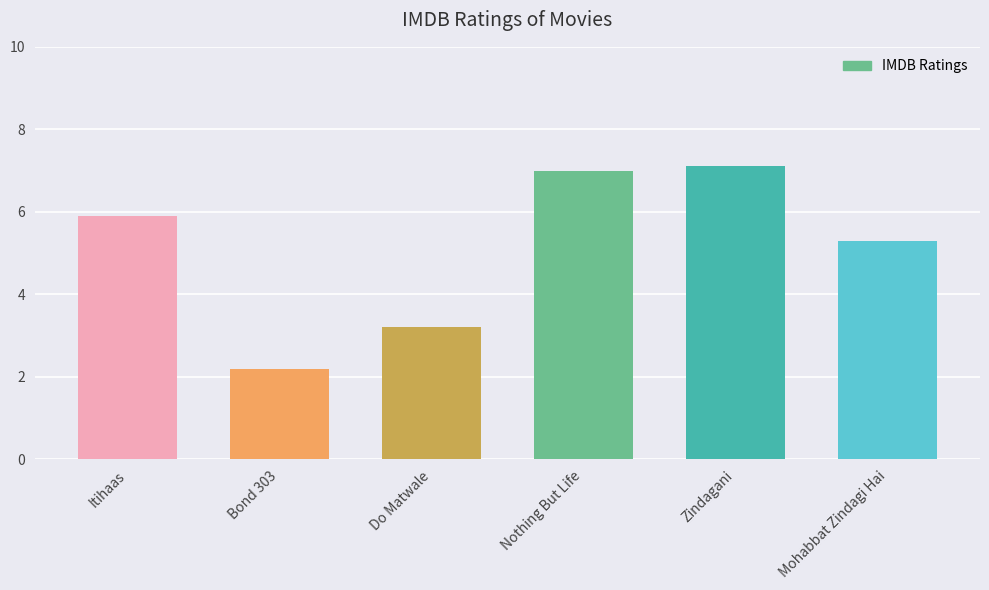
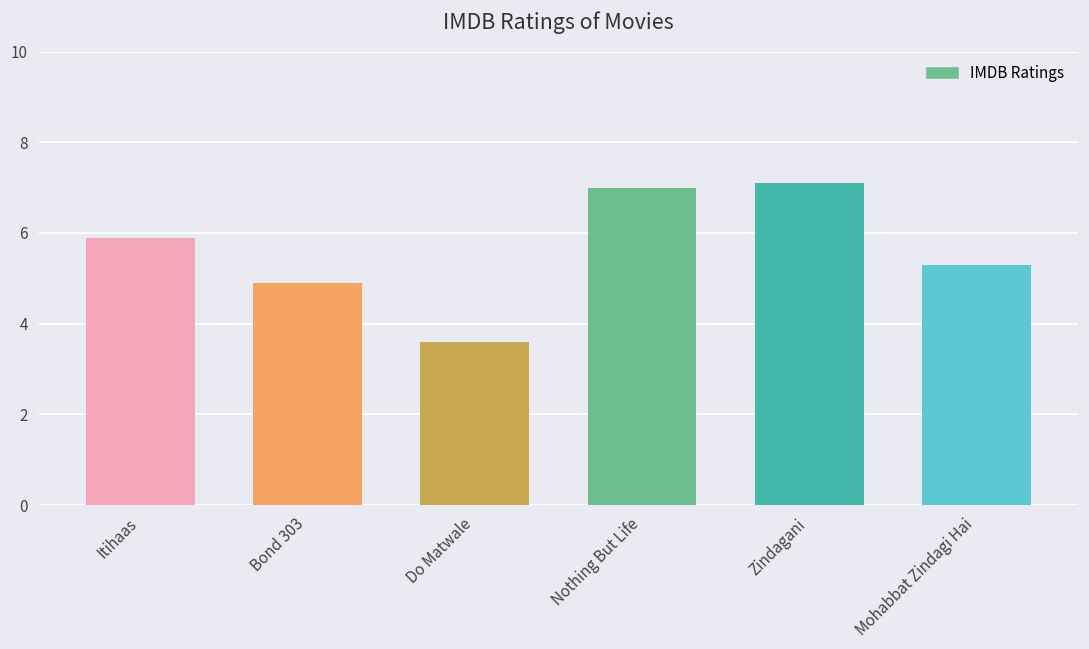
  {
    "Itihaas": 5.9,
-   "Bond 303": 2.2,
-   "Do Matwale": 3.2,
+   "Bond 303": 4.9,
+   "Do Matwale": 3.6,
    "Nothing But Life": 7.0,
    "Zindagani": 7.1,
    "Mohabbat Zindagi Hai": 5.3
  }
